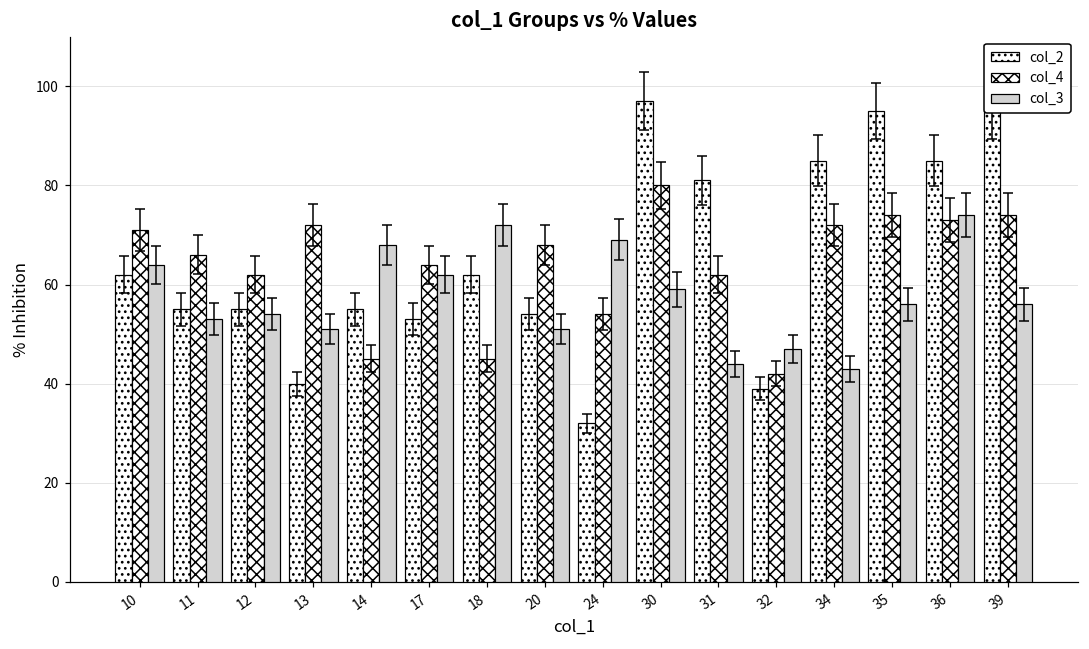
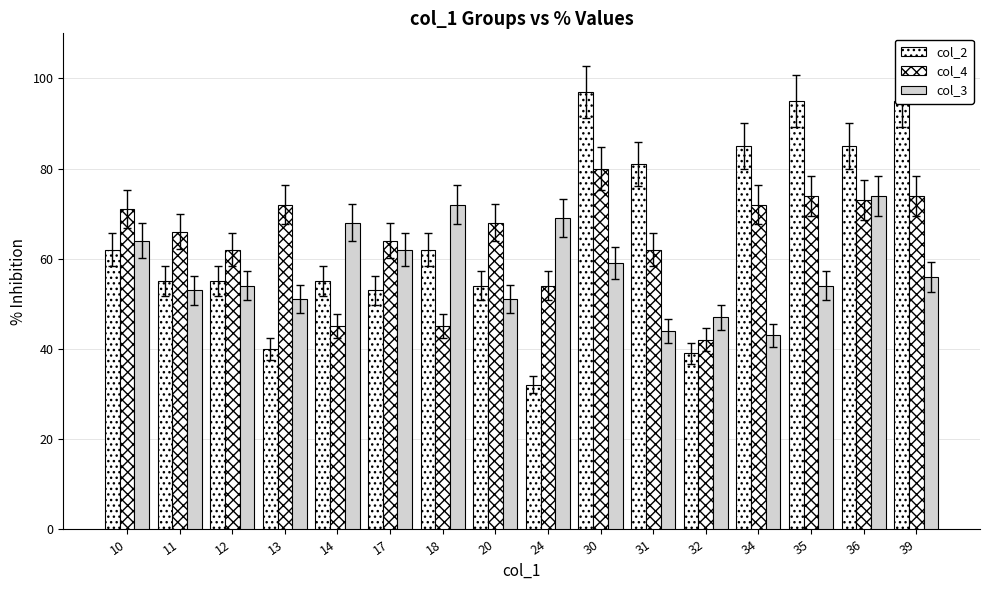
  {
    "col_3": {
      "10": 64,
      "11": 53,
      "12": 54,
      "13": 51,
      "14": 68,
      "17": 62,
      "18": 72,
      "20": 51,
      "24": 69,
      "30": 59,
      "31": 44,
      "32": 47,
      "34": 43,
-     "35": 56,
+     "35": 54,
      "36": 74,
      "39": 56
    }
  }
